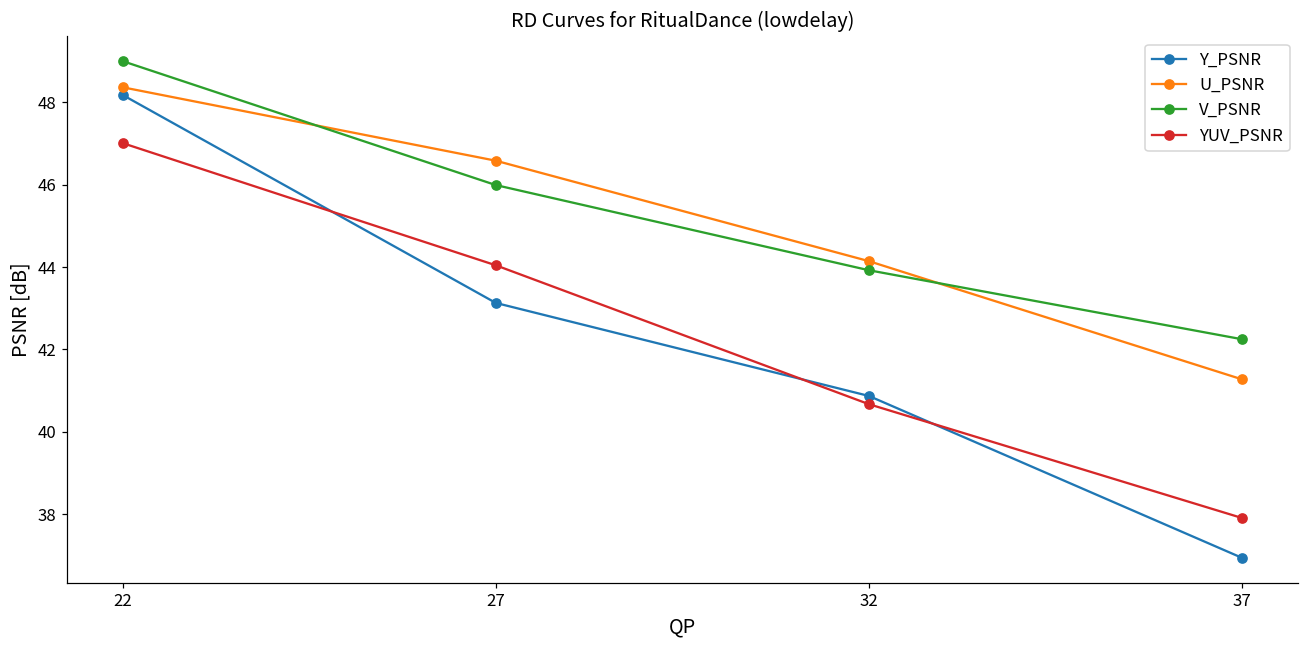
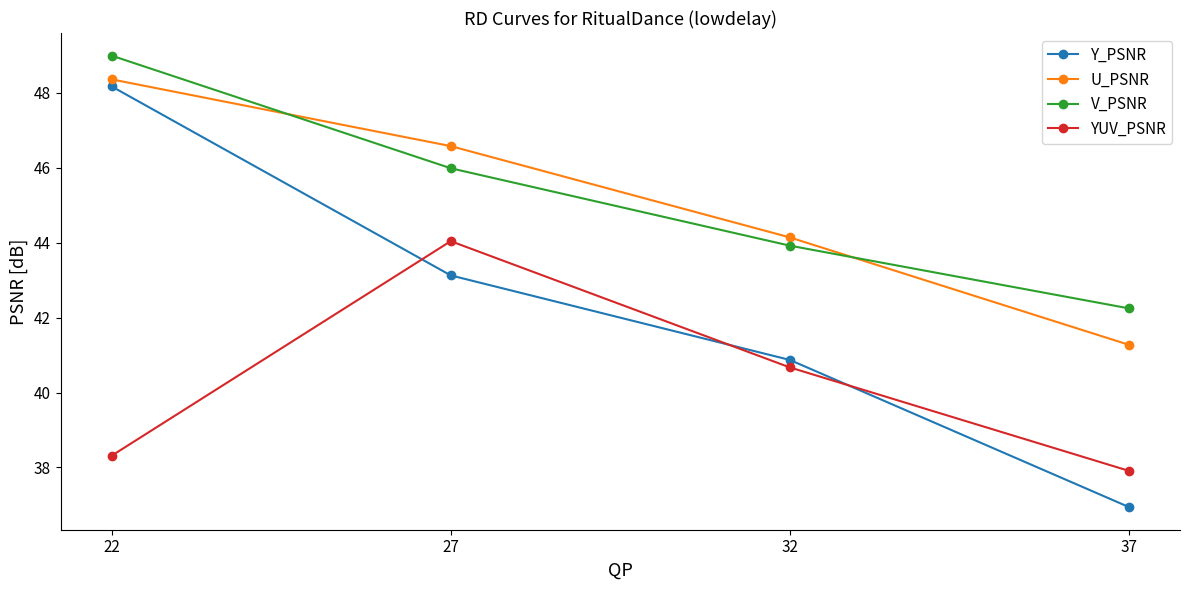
  {
    "Y_PSNR": {
      "22": 48.2,
      "27": 43.1,
      "32": 40.9,
      "37": 36.9
    },
    "U_PSNR": {
      "22": 48.4,
      "27": 46.6,
      "32": 44.1,
      "37": 41.3
    },
    "V_PSNR": {
      "22": 49.0,
      "27": 46.0,
      "32": 43.9,
      "37": 42.2
    },
    "YUV_PSNR": {
-     "22": 47.0,
+     "22": 38.3,
      "27": 44.0,
      "32": 40.7,
      "37": 37.9
    }
  }
